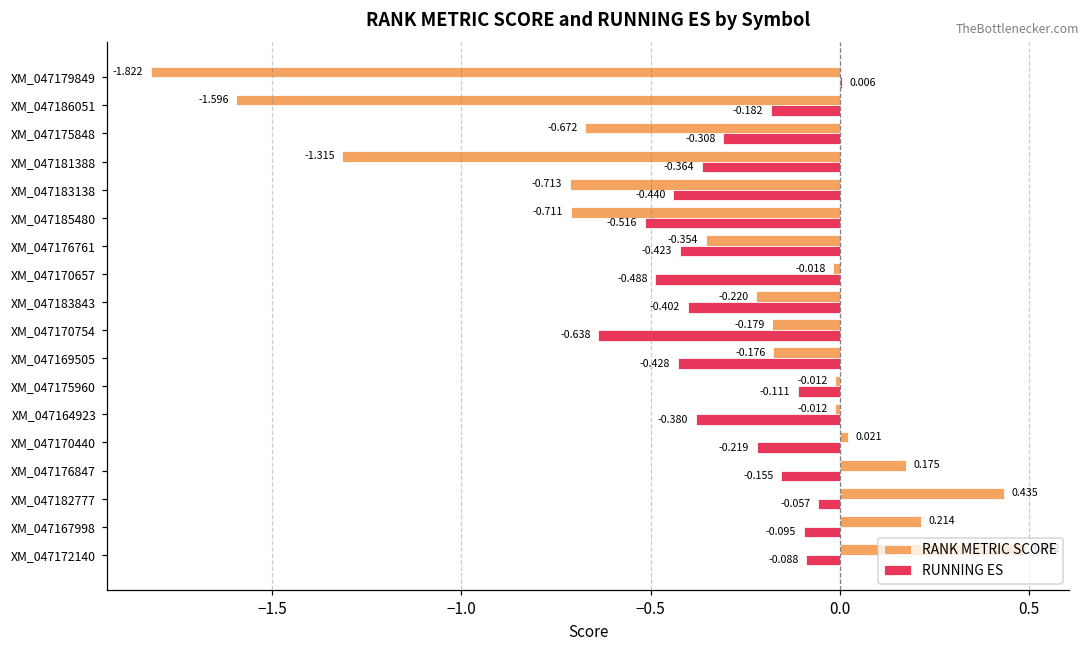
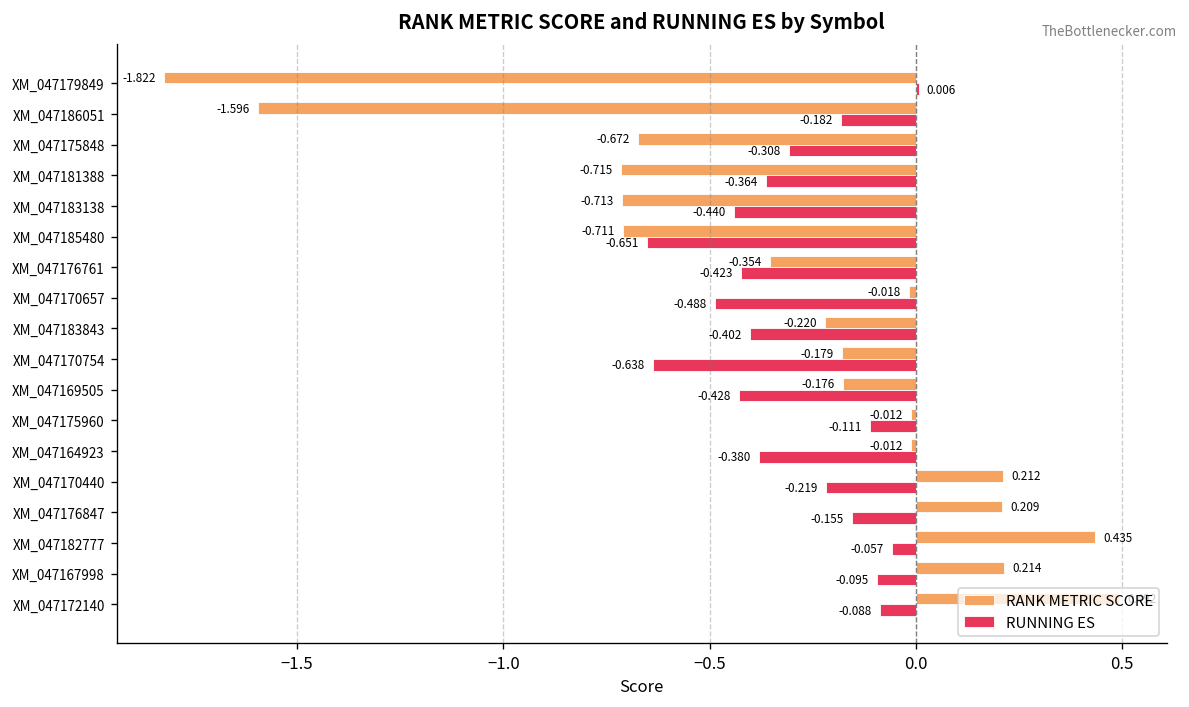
  {
    "RANK METRIC SCORE": {
      "XM_047179849": -1.822,
      "XM_047186051": -1.596,
      "XM_047175848": -0.672,
-     "XM_047181388": -1.315,
+     "XM_047181388": -0.715,
      "XM_047183138": -0.713,
      "XM_047185480": -0.711,
      "XM_047176761": -0.354,
      "XM_047170657": -0.018,
      "XM_047183843": -0.220,
      "XM_047170754": -0.179,
      "XM_047169505": -0.176,
      "XM_047175960": -0.012,
      "XM_047164923": -0.012,
-     "XM_047170440": 0.021,
-     "XM_047176847": 0.175,
+     "XM_047170440": 0.212,
+     "XM_047176847": 0.209,
      "XM_047182777": 0.435,
      "XM_047167998": 0.214
    },
    "RUNNING ES": {
      "XM_047179849": 0.006,
      "XM_047186051": -0.182,
      "XM_047175848": -0.308,
      "XM_047181388": -0.364,
      "XM_047183138": -0.440,
-     "XM_047185480": -0.516,
+     "XM_047185480": -0.651,
      "XM_047176761": -0.423,
      "XM_047170657": -0.488,
      "XM_047183843": -0.402,
      "XM_047170754": -0.638,
      "XM_047169505": -0.428,
      "XM_047175960": -0.111,
      "XM_047164923": -0.380,
      "XM_047170440": -0.219,
      "XM_047176847": -0.155,
      "XM_047182777": -0.057,
      "XM_047167998": -0.095,
      "XM_047172140": -0.088
    }
  }
